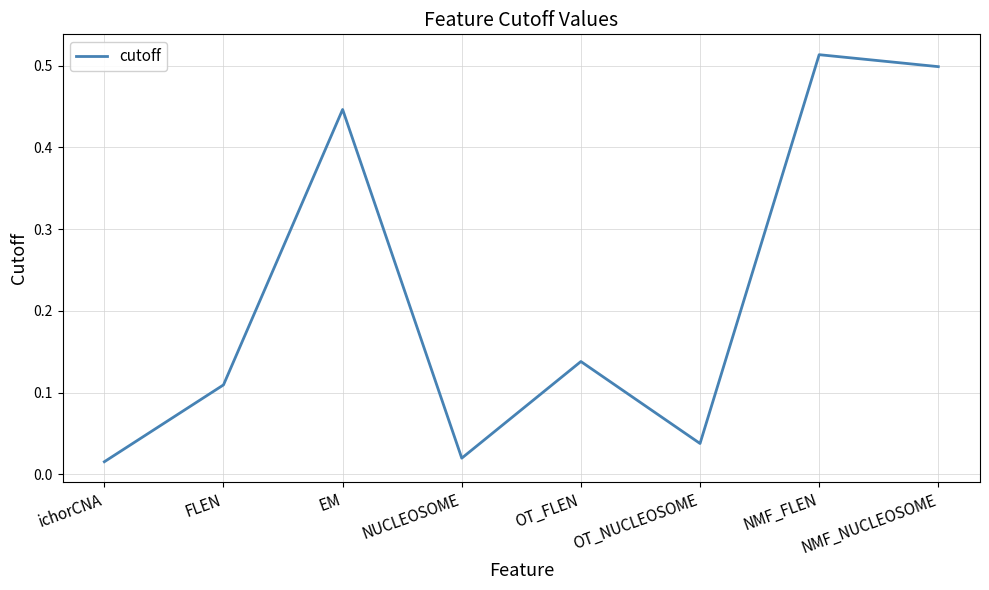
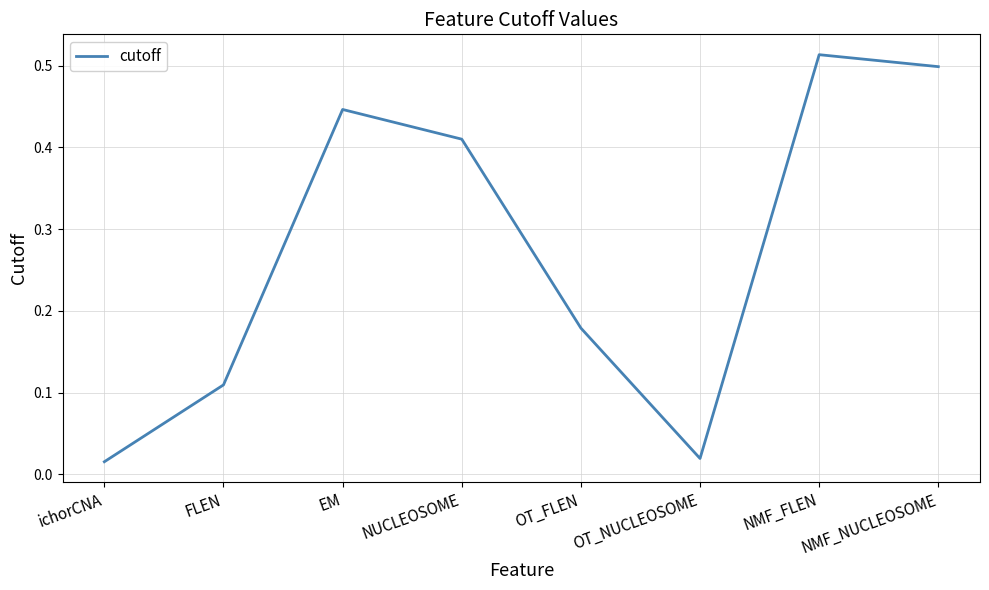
  {
    "ichorCNA": 0.02,
    "FLEN": 0.11,
    "EM": 0.45,
-   "NUCLEOSOME": 0.02,
-   "OT_FLEN": 0.14,
-   "OT_NUCLEOSOME": 0.04,
+   "NUCLEOSOME": 0.41,
+   "OT_FLEN": 0.18,
+   "OT_NUCLEOSOME": 0.02,
    "NMF_FLEN": 0.51,
    "NMF_NUCLEOSOME": 0.50
  }
